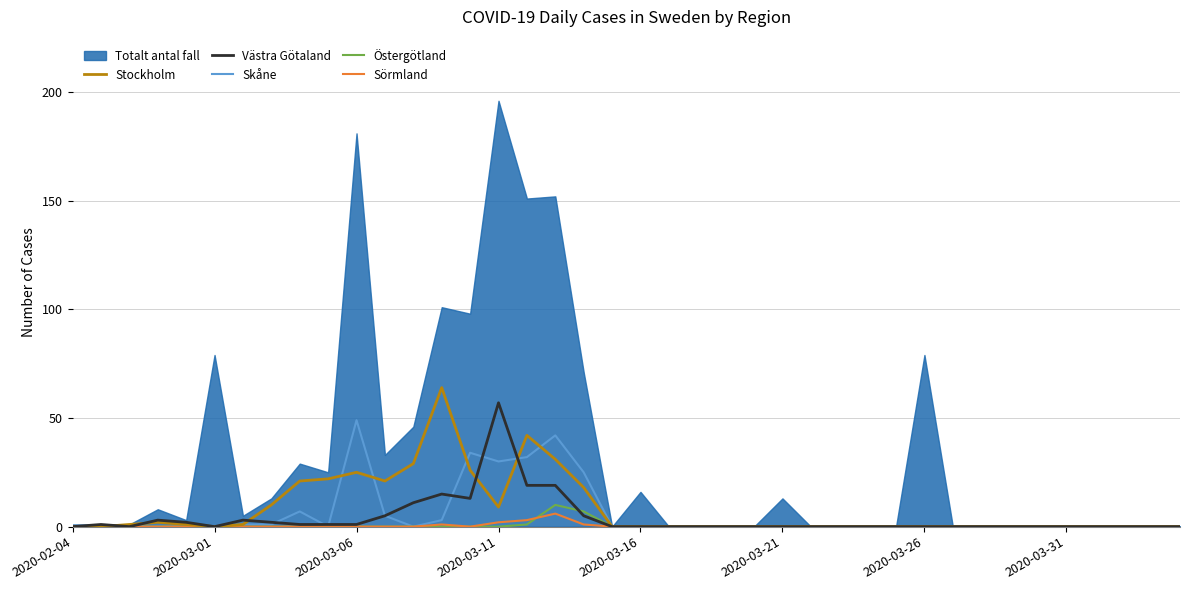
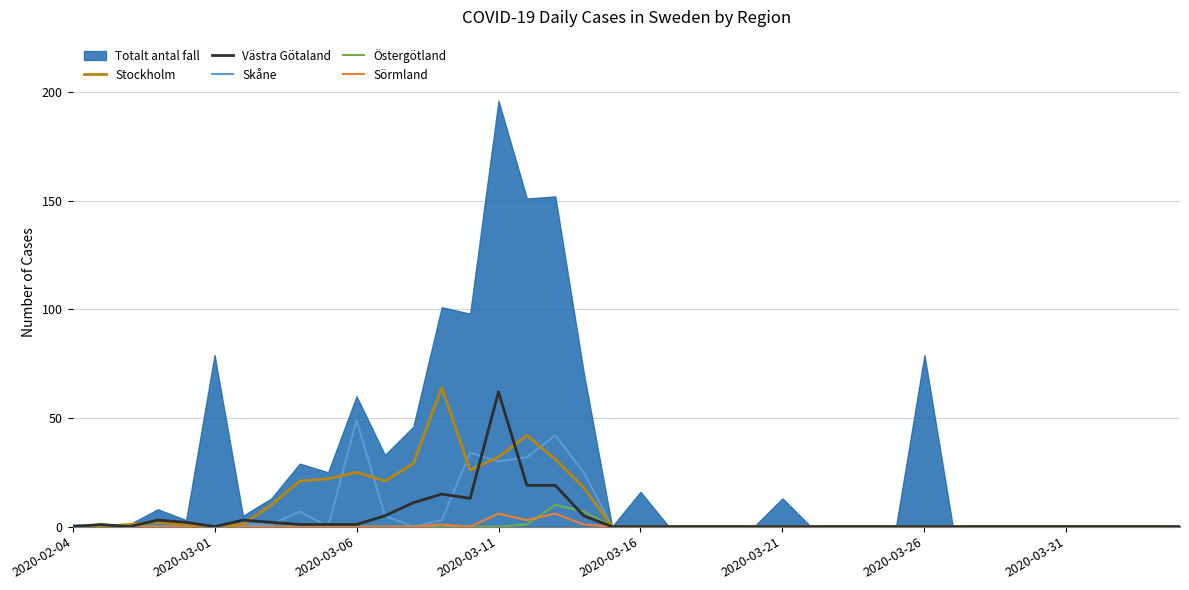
  {
    "Totalt antal fall": {
      "2020-03-01": 79,
-     "2020-03-06": 181,
+     "2020-03-06": 60,
      "2020-03-11": 196,
      "2020-03-16": 16,
      "2020-03-21": 13,
      "2020-03-26": 79
    },
    "Stockholm": {
      "2020-03-06": 25,
-     "2020-03-11": 9
+     "2020-03-11": 32
    },
    "Västra Götaland": {
-     "2020-03-11": 57
+     "2020-03-11": 62
    },
    "Skåne": {
      "2020-03-06": 49,
      "2020-03-11": 30
    },
    "Östergötland": {
      "2020-03-11": 0
    },
    "Sörmland": {
-     "2020-03-11": 2
+     "2020-03-11": 6
    }
  }
